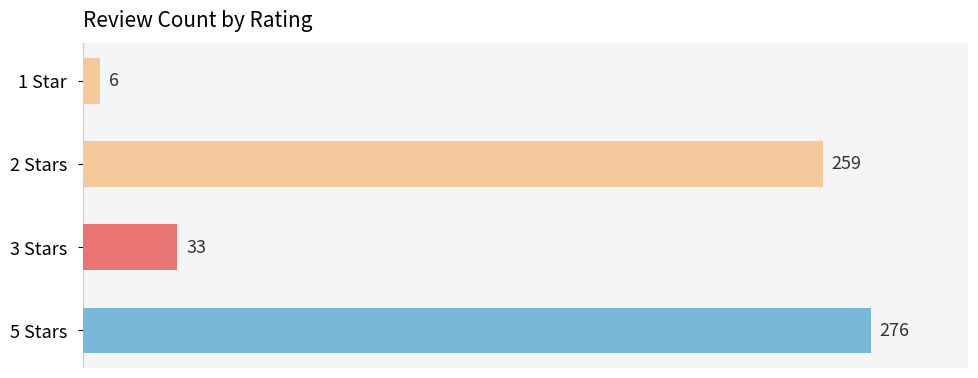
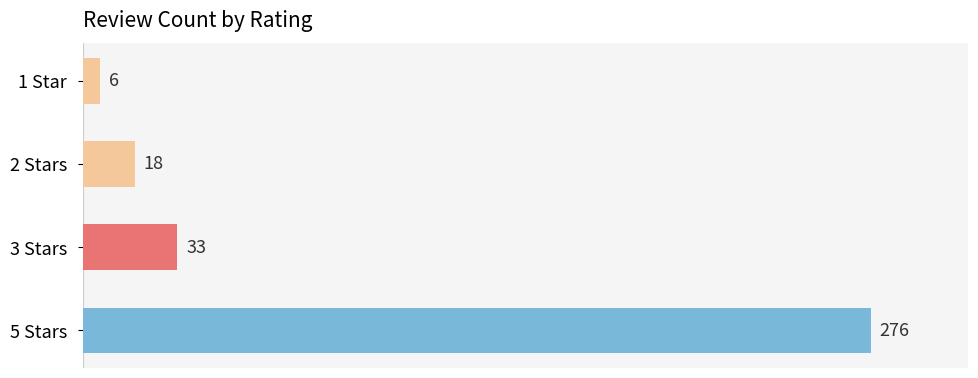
  {
    "1 Star": 6,
-   "2 Stars": 259,
+   "2 Stars": 18,
    "3 Stars": 33,
    "5 Stars": 276
  }
